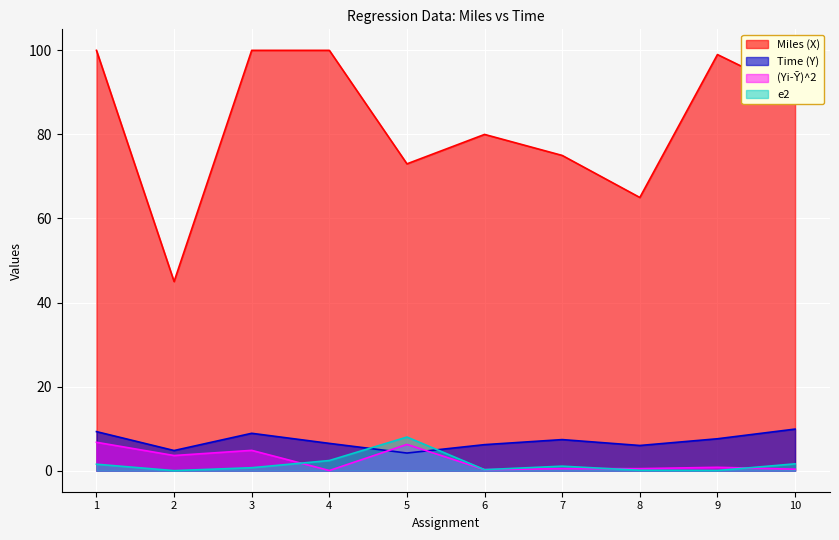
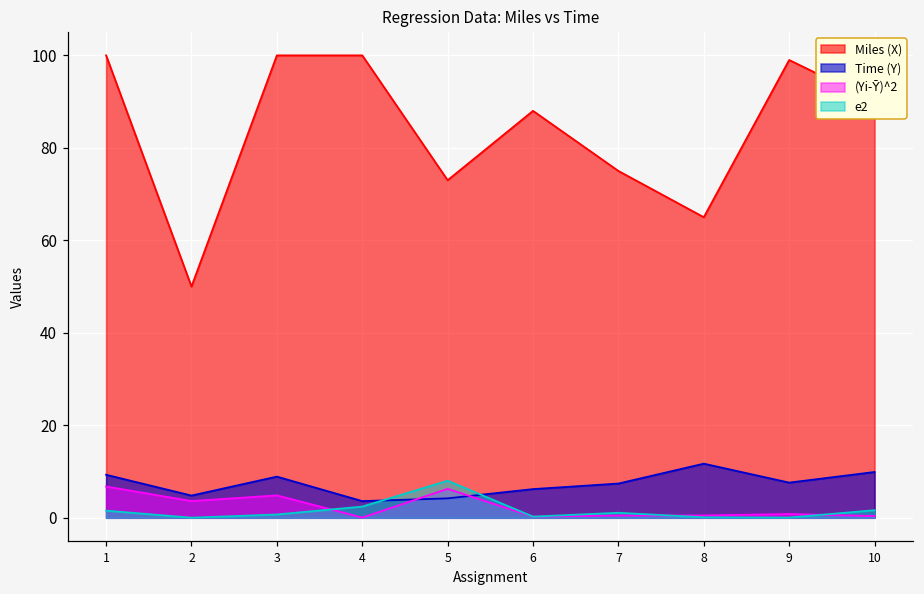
  {
    "Miles (X)": {
      "1": 100,
-     "2": 45,
+     "2": 50,
      "3": 100,
      "4": 100,
      "5": 73,
-     "6": 80,
+     "6": 88,
      "7": 75,
      "8": 65,
      "9": 99
    },
    "Time (Y)": {
      "1": 9,
      "2": 5,
      "3": 9,
-     "4": 7,
+     "4": 4,
      "5": 4,
      "6": 6,
      "7": 7,
-     "8": 6,
+     "8": 12,
      "9": 8,
      "10": 10
    },
    "(Yi-Ȳ)^2": {
      "1": 7,
      "2": 4,
      "3": 5,
      "4": 0,
      "5": 6,
      "9": 1,
      "10": 0
    },
    "e2": {
      "1": 2,
      "2": 0,
      "3": 1,
      "4": 2,
      "5": 8,
      "9": 0,
      "10": 2
    }
  }
